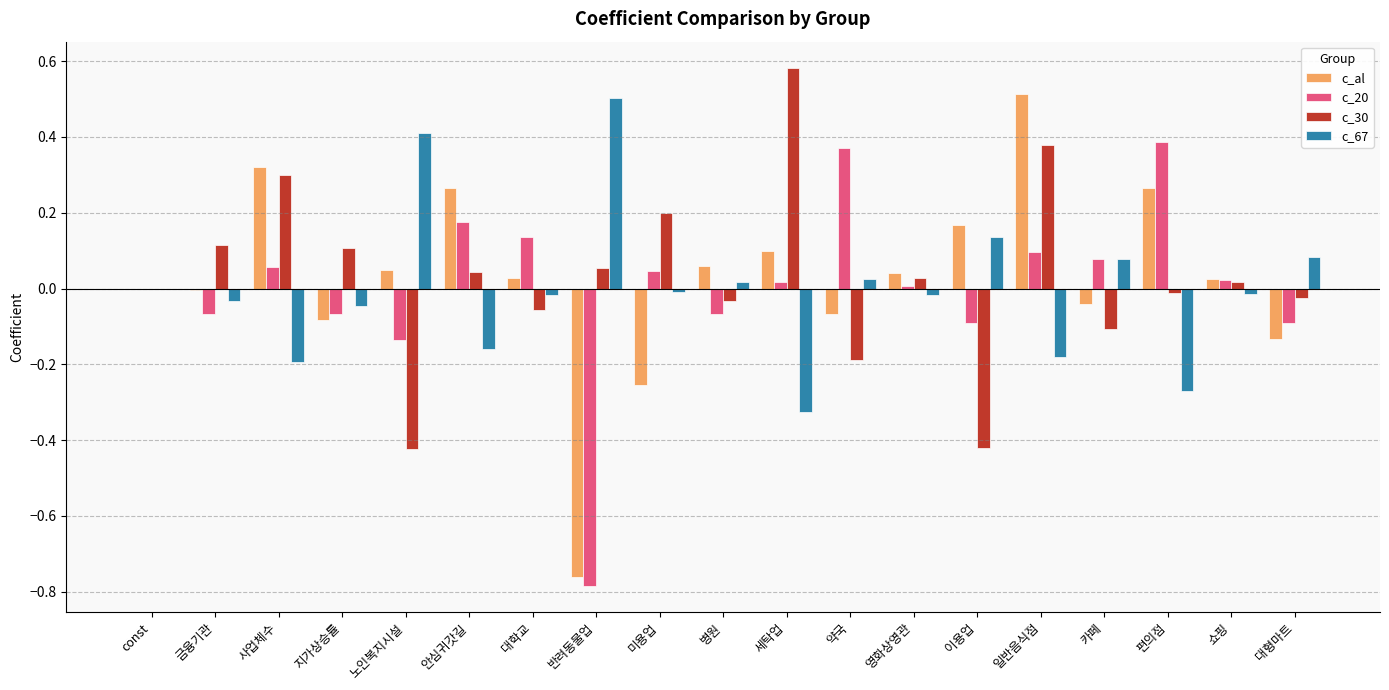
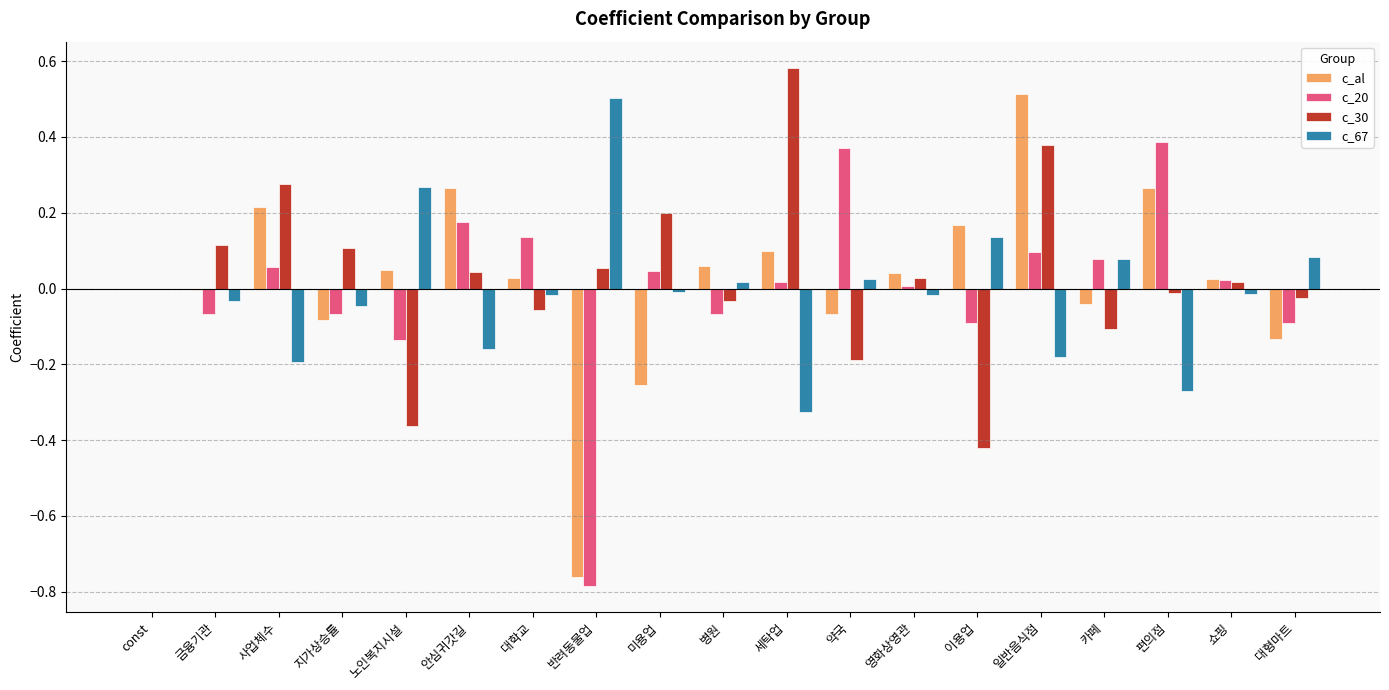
  {
    "c_al": {
      "const": 0.00,
-     "사업체수": 0.32,
+     "사업체수": 0.21,
      "지가상승률": -0.08,
      "노인복지시설": 0.05,
      "안심귀갓길": 0.26,
      "대학교": 0.03,
      "반려동물업": -0.76,
      "미용업": -0.25,
      "병원": 0.06,
      "세탁업": 0.10,
      "약국": -0.07,
      "영화상영관": 0.04,
      "이용업": 0.17,
      "일반음식점": 0.51,
      "카페": -0.04,
      "편의점": 0.27,
      "쇼핑": 0.03,
      "대형마트": -0.13
    },
    "c_20": {
      "const": 0.00,
      "금융기관": -0.07,
      "사업체수": 0.06,
      "지가상승률": -0.07,
      "노인복지시설": -0.14,
      "안심귀갓길": 0.18,
      "대학교": 0.14,
      "반려동물업": -0.79,
      "미용업": 0.05,
      "병원": -0.07,
      "세탁업": 0.02,
      "약국": 0.37,
      "영화상영관": 0.01,
      "이용업": -0.09,
      "일반음식점": 0.10,
      "카페": 0.08,
      "편의점": 0.39,
      "쇼핑": 0.02,
      "대형마트": -0.09
    },
    "c_30": {
      "const": 0.00,
      "금융기관": 0.12,
-     "사업체수": 0.30,
+     "사업체수": 0.28,
      "지가상승률": 0.11,
-     "노인복지시설": -0.42,
+     "노인복지시설": -0.36,
      "안심귀갓길": 0.04,
      "대학교": -0.06,
      "반려동물업": 0.06,
      "미용업": 0.20,
      "병원": -0.03,
      "세탁업": 0.58,
      "약국": -0.19,
      "영화상영관": 0.03,
      "이용업": -0.42,
      "일반음식점": 0.38,
      "카페": -0.11,
      "편의점": -0.01,
      "쇼핑": 0.02,
      "대형마트": -0.03
    },
    "c_67": {
      "const": 0.00,
      "금융기관": -0.03,
      "사업체수": -0.20,
      "지가상승률": -0.05,
-     "노인복지시설": 0.41,
+     "노인복지시설": 0.27,
      "안심귀갓길": -0.16,
      "대학교": -0.02,
      "반려동물업": 0.50,
      "미용업": -0.01,
      "병원": 0.02,
      "세탁업": -0.33,
      "약국": 0.03,
      "영화상영관": -0.02,
      "이용업": 0.14,
      "일반음식점": -0.18,
      "카페": 0.08,
      "편의점": -0.27,
      "쇼핑": -0.02,
      "대형마트": 0.08
    }
  }
